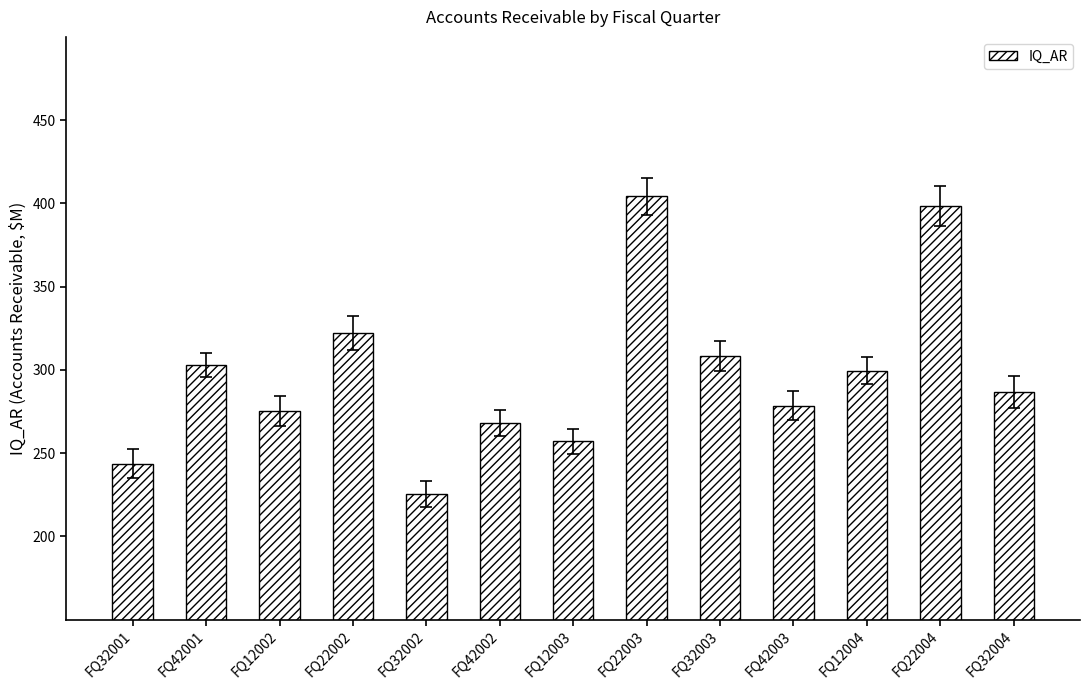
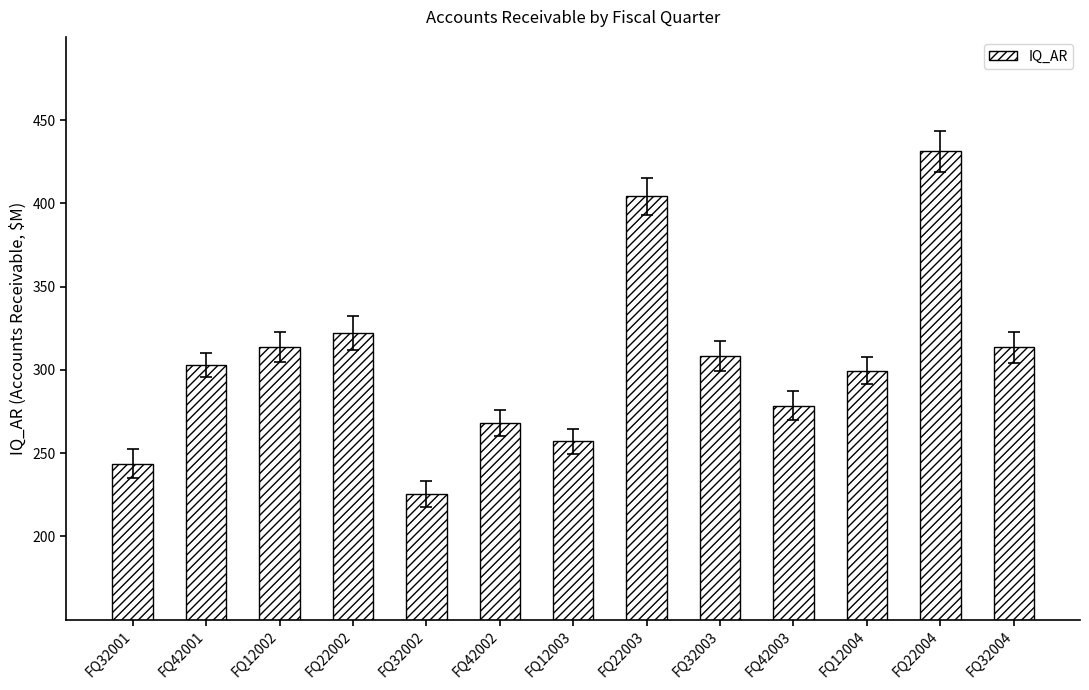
  {
    "IQ_AR": {
      "FQ32001": 244,
      "FQ42001": 303,
-     "FQ12002": 276,
+     "FQ12002": 314,
      "FQ22002": 322,
      "FQ32002": 226,
      "FQ42002": 268,
      "FQ12003": 257,
      "FQ22003": 404,
      "FQ32003": 308,
      "FQ42003": 279,
      "FQ12004": 300,
-     "FQ22004": 399,
-     "FQ32004": 287
+     "FQ22004": 431,
+     "FQ32004": 314
    }
  }
